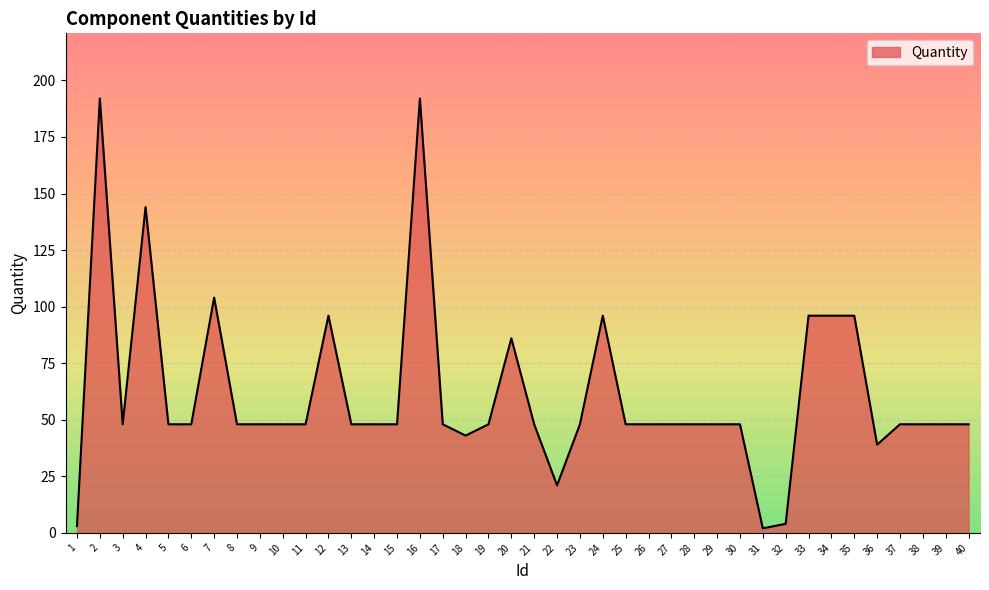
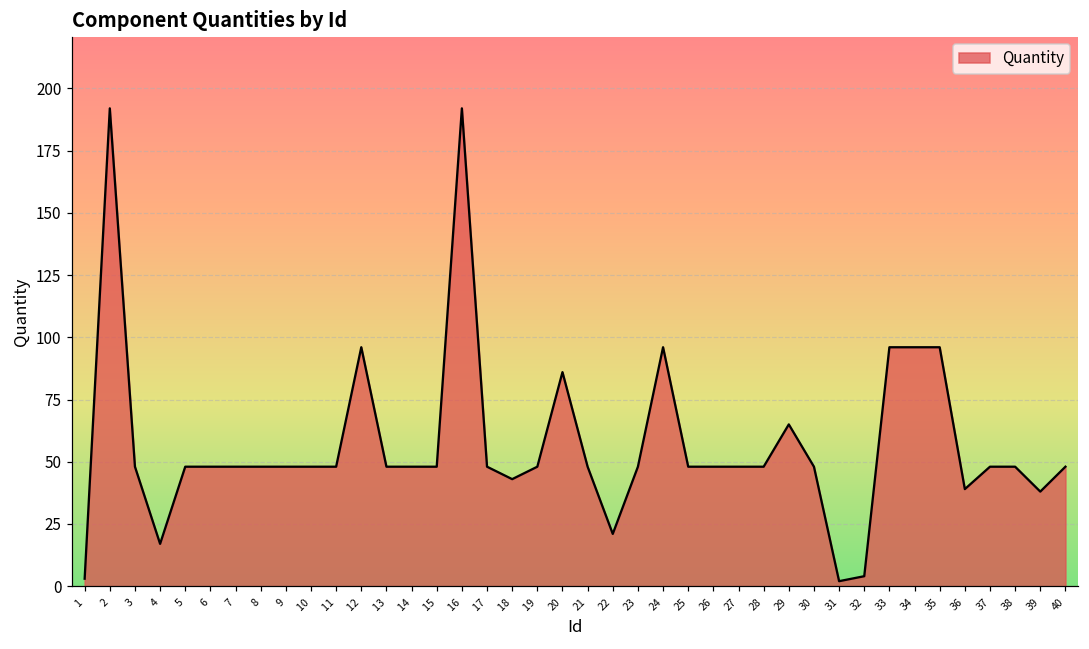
  {
    "1": 3,
    "2": 192,
    "3": 48,
-   "4": 144,
+   "4": 17,
    "5": 48,
    "6": 48,
-   "7": 104,
+   "7": 48,
    "8": 48,
    "9": 48,
    "10": 48,
    "11": 48,
    "12": 96,
    "13": 48,
    "14": 48,
    "15": 48,
    "16": 192,
    "17": 48,
    "18": 43,
    "19": 48,
    "20": 86,
    "21": 48,
    "22": 21,
    "23": 48,
    "24": 96,
    "25": 48,
    "26": 48,
    "27": 48,
    "28": 48,
-   "29": 48,
+   "29": 65,
    "30": 48,
    "31": 2,
    "32": 4,
    "33": 96,
    "34": 96,
    "35": 96,
    "36": 39,
    "37": 48,
    "38": 48,
-   "39": 48,
+   "39": 38,
    "40": 48
  }
